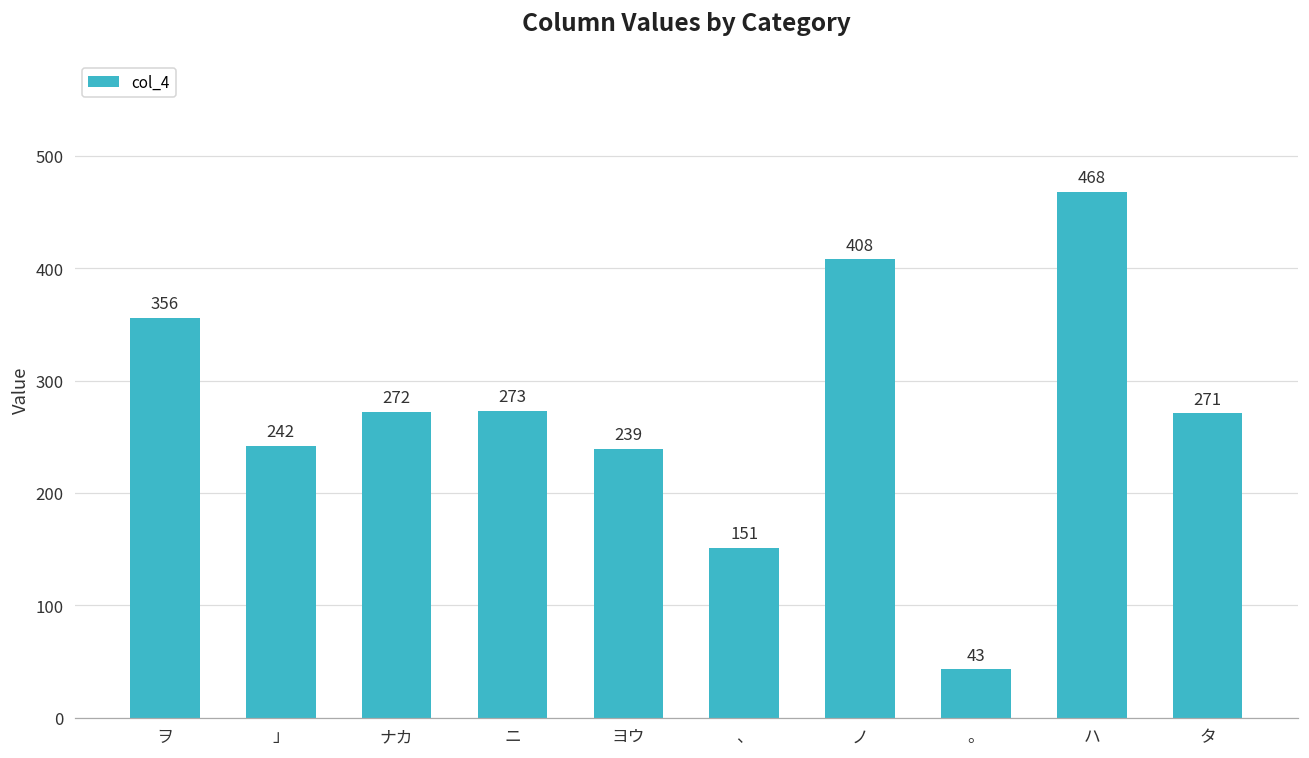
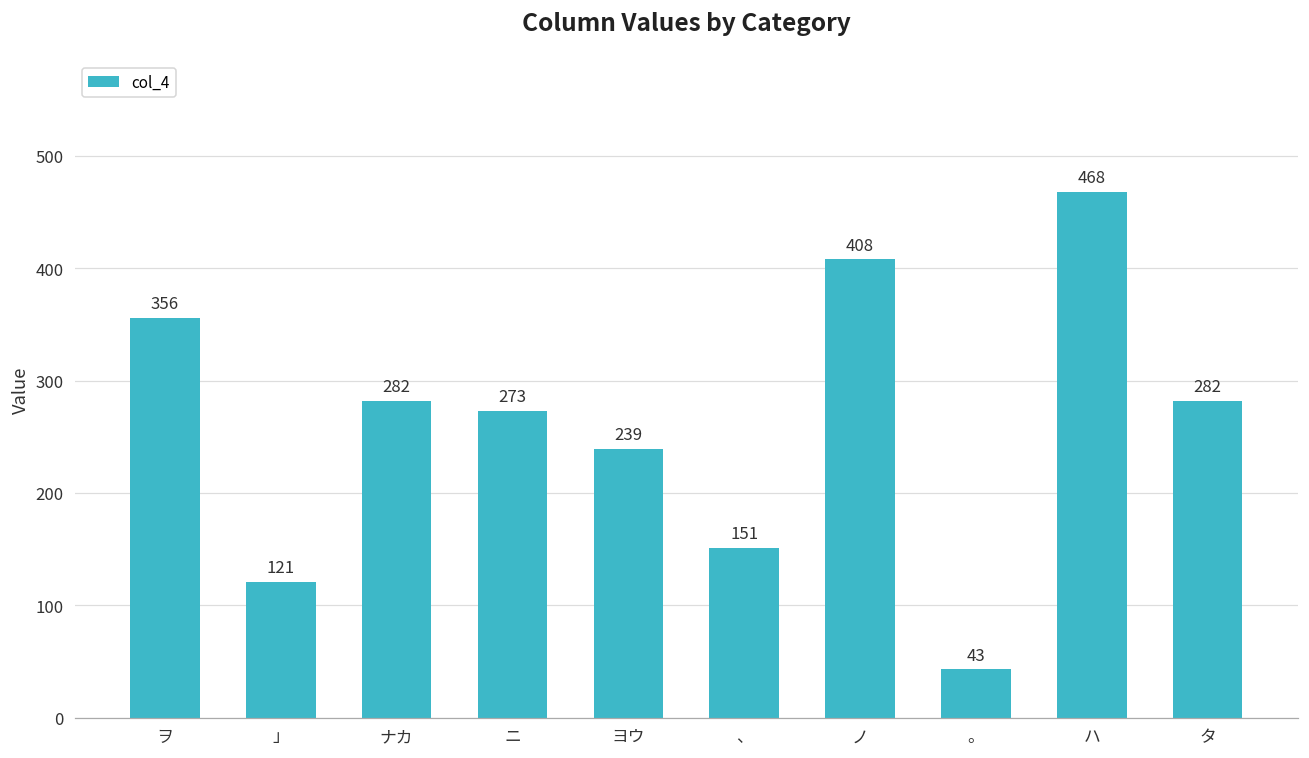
  {
    "ヲ": 356,
-   "」": 242,
-   "ナカ": 272,
+   "」": 121,
+   "ナカ": 282,
    "ニ": 273,
    "ヨウ": 239,
    "、": 151,
    "ノ": 408,
    "。": 43,
    "ハ": 468,
-   "タ": 271
+   "タ": 282
  }
